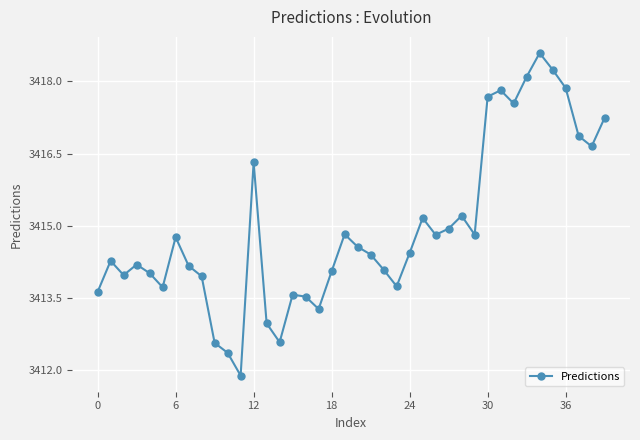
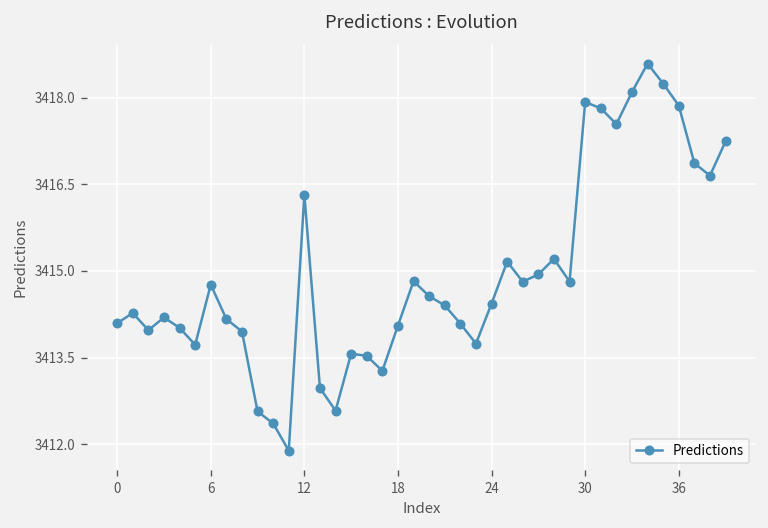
  {
-   "0": 3413.6,
+   "0": 3414.1,
    "6": 3414.8,
    "12": 3416.3,
    "18": 3414.1,
    "24": 3414.4,
-   "30": 3417.7,
+   "30": 3417.9,
    "36": 3417.9
  }
